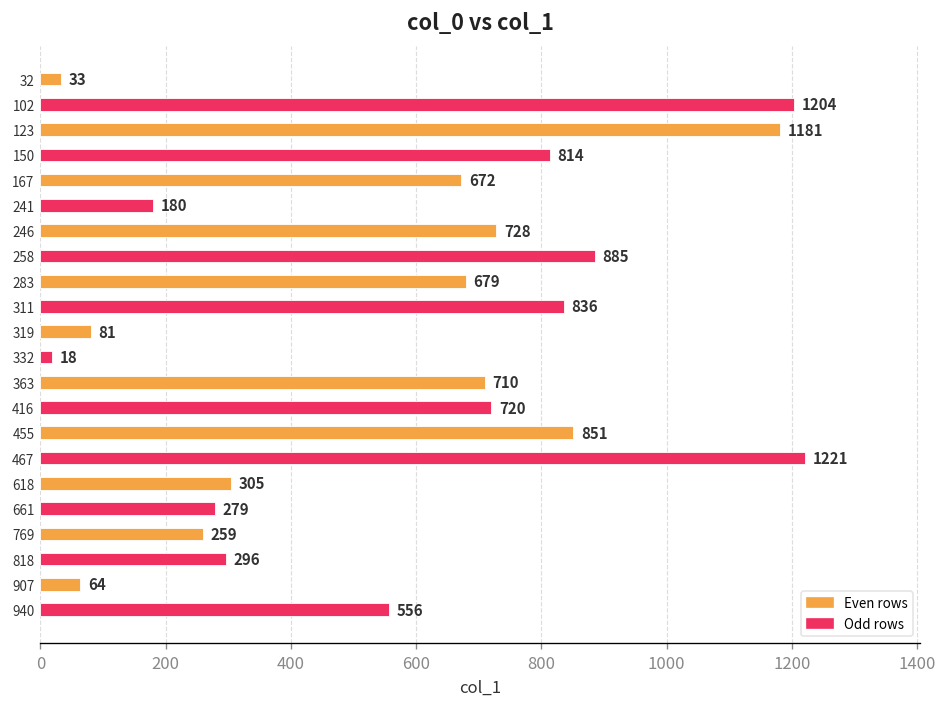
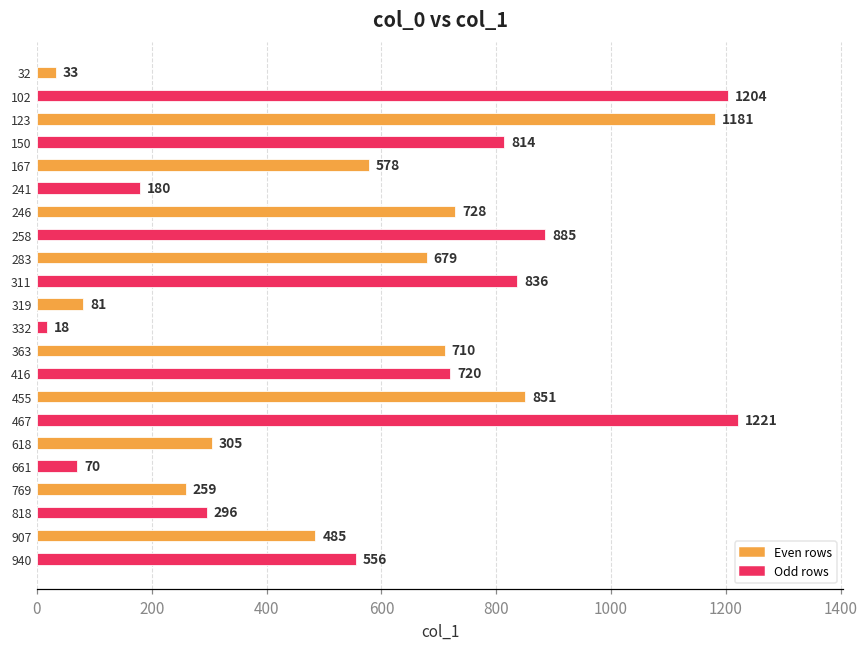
  {
    "32": 33,
    "102": 1204,
    "123": 1181,
    "150": 814,
-   "167": 672,
+   "167": 578,
    "241": 180,
    "246": 728,
    "258": 885,
    "283": 679,
    "311": 836,
    "319": 81,
    "332": 18,
    "363": 710,
    "416": 720,
    "455": 851,
    "467": 1221,
    "618": 305,
-   "661": 279,
+   "661": 70,
    "769": 259,
    "818": 296,
-   "907": 64,
+   "907": 485,
    "940": 556
  }
